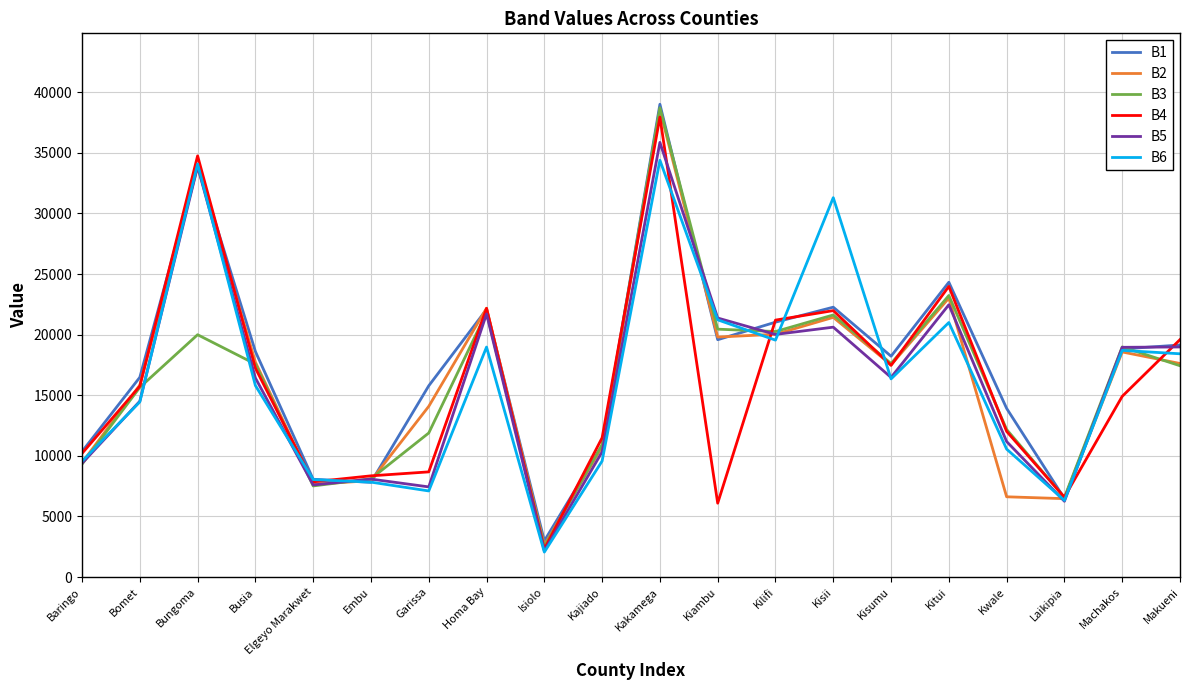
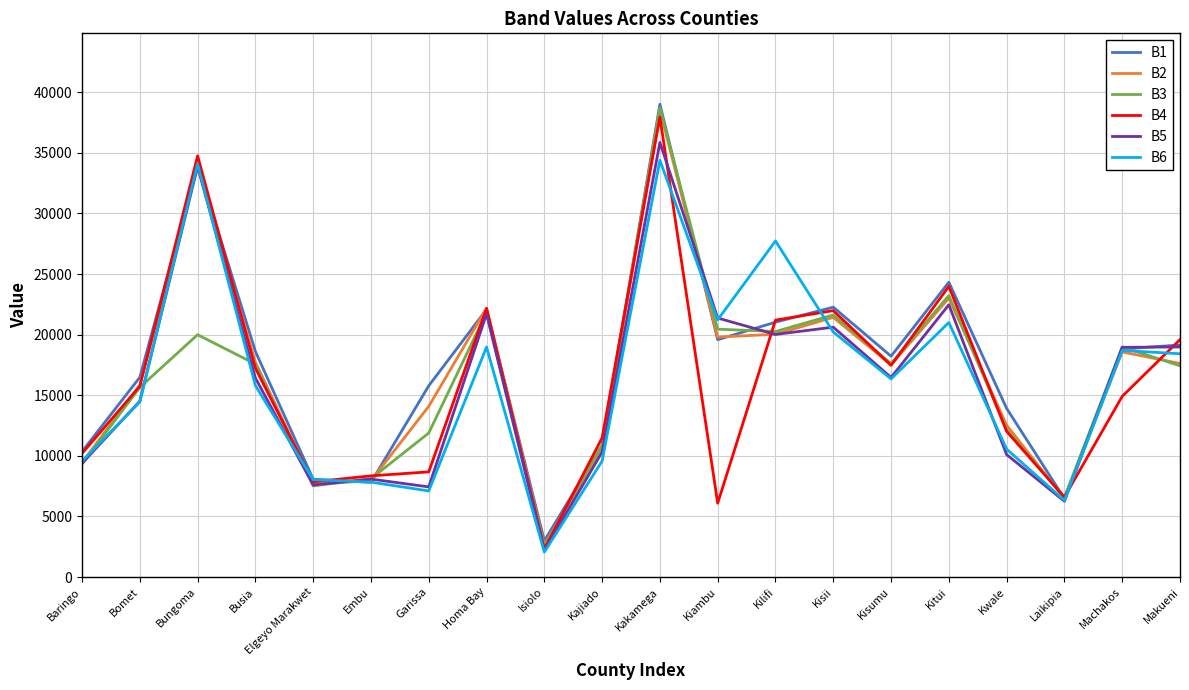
  {
    "B1": {
      "Bomet": 16500,
      "Busia": 18600,
      "Garissa": 15800,
      "Isiolo": 3000,
      "Kakamega": 39000,
      "Kiambu": 19600,
      "Kisii": 22300,
      "Kisumu": 18200,
      "Kitui": 24300,
      "Kwale": 13900
    },
    "B2": {
      "Garissa": 14100,
      "Kiambu": 19800,
      "Kitui": 23000,
-     "Kwale": 6600
+     "Kwale": 12500
    },
    "B3": {
      "Bungoma": 20000,
      "Garissa": 11900,
      "Kiambu": 20500,
      "Kilifi": 20300,
      "Kitui": 23200
    },
    "B4": {
      "Bungoma": 34700,
      "Busia": 17200,
      "Embu": 8400,
      "Garissa": 8700,
      "Kajiado": 11500,
      "Kakamega": 37900,
      "Kiambu": 6100,
      "Kisii": 22000,
      "Kitui": 24000,
      "Machakos": 14900,
      "Makueni": 19600
    },
    "B5": {
      "Busia": 16400,
      "Garissa": 7400,
      "Kajiado": 10300,
      "Kakamega": 35900,
      "Kisii": 20600,
      "Kitui": 22500,
-     "Kwale": 11200
+     "Kwale": 10100
    },
    "B6": {
      "Busia": 15800,
      "Garissa": 7100,
      "Homa Bay": 19000,
      "Kajiado": 9600,
      "Kakamega": 34400,
-     "Kilifi": 19500,
-     "Kisii": 31300,
+     "Kilifi": 27700,
+     "Kisii": 20200,
      "Kitui": 21000,
      "Kwale": 10600,
      "Makueni": 18400
    }
  }
